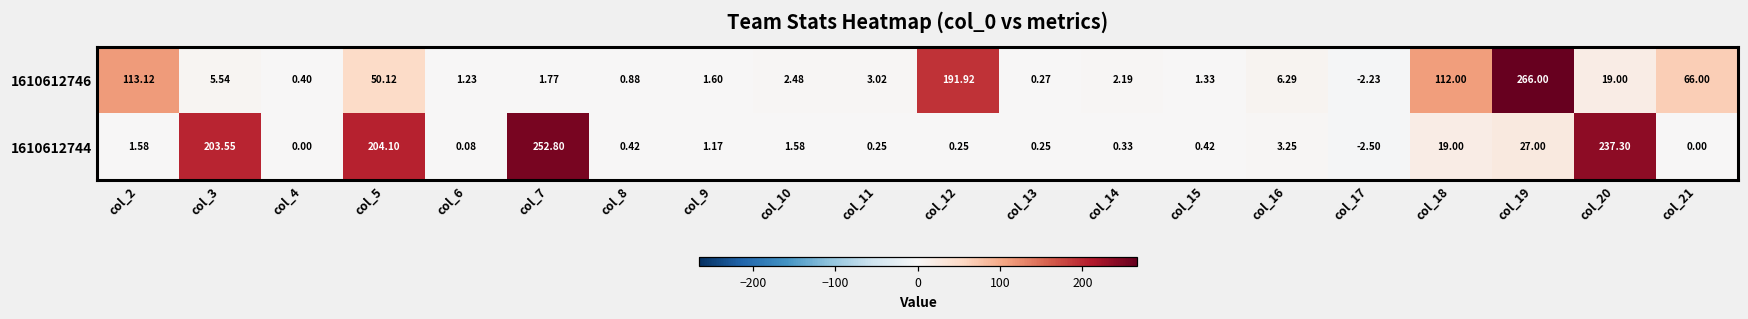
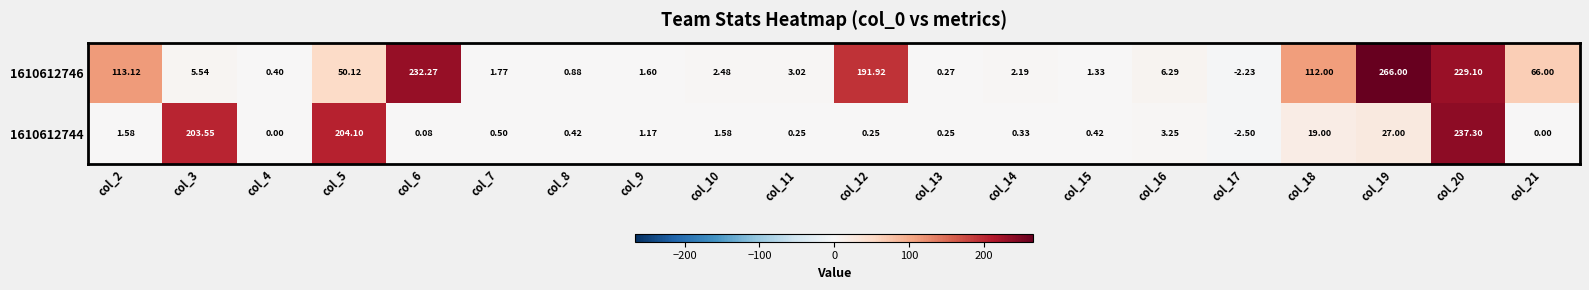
  {
    "1610612746": {
      "col_2": 113.12,
      "col_3": 5.54,
      "col_4": 0.40,
      "col_5": 50.12,
-     "col_6": 1.23,
+     "col_6": 232.27,
      "col_7": 1.77,
      "col_8": 0.88,
      "col_9": 1.60,
      "col_10": 2.48,
      "col_11": 3.02,
      "col_12": 191.92,
      "col_13": 0.27,
      "col_14": 2.19,
      "col_15": 1.33,
      "col_16": 6.29,
      "col_17": -2.23,
      "col_18": 112.00,
      "col_19": 266.00,
-     "col_20": 19.00,
+     "col_20": 229.10,
      "col_21": 66.00
    },
    "1610612744": {
      "col_2": 1.58,
      "col_3": 203.55,
      "col_4": 0.00,
      "col_5": 204.10,
      "col_6": 0.08,
-     "col_7": 252.80,
+     "col_7": 0.50,
      "col_8": 0.42,
      "col_9": 1.17,
      "col_10": 1.58,
      "col_11": 0.25,
      "col_12": 0.25,
      "col_13": 0.25,
      "col_14": 0.33,
      "col_15": 0.42,
      "col_16": 3.25,
      "col_17": -2.50,
      "col_18": 19.00,
      "col_19": 27.00,
      "col_20": 237.30,
      "col_21": 0.00
    }
  }
